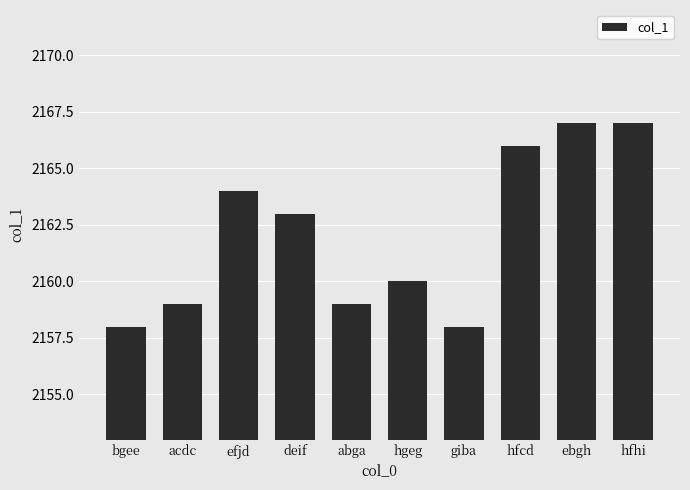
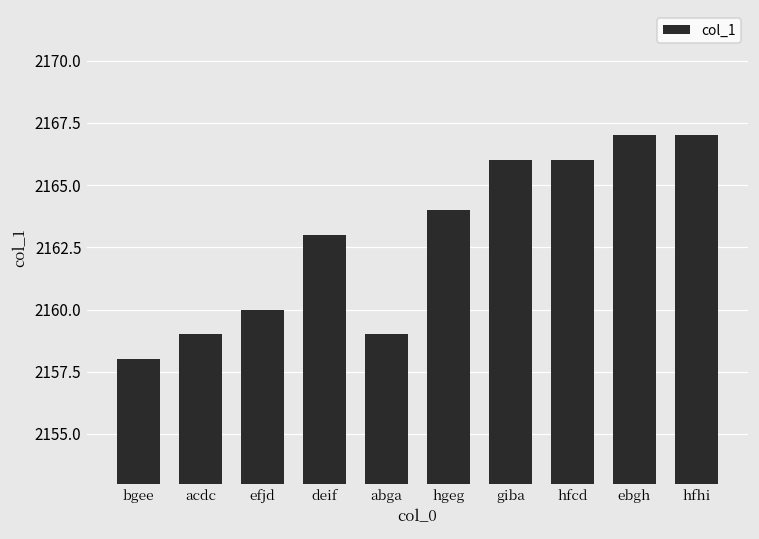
  {
    "bgee": 2158,
    "acdc": 2159,
-   "efjd": 2164,
+   "efjd": 2160,
    "deif": 2163,
    "abga": 2159,
-   "hgeg": 2160,
-   "giba": 2158,
+   "hgeg": 2164,
+   "giba": 2166,
    "hfcd": 2166,
    "ebgh": 2167,
    "hfhi": 2167
  }
